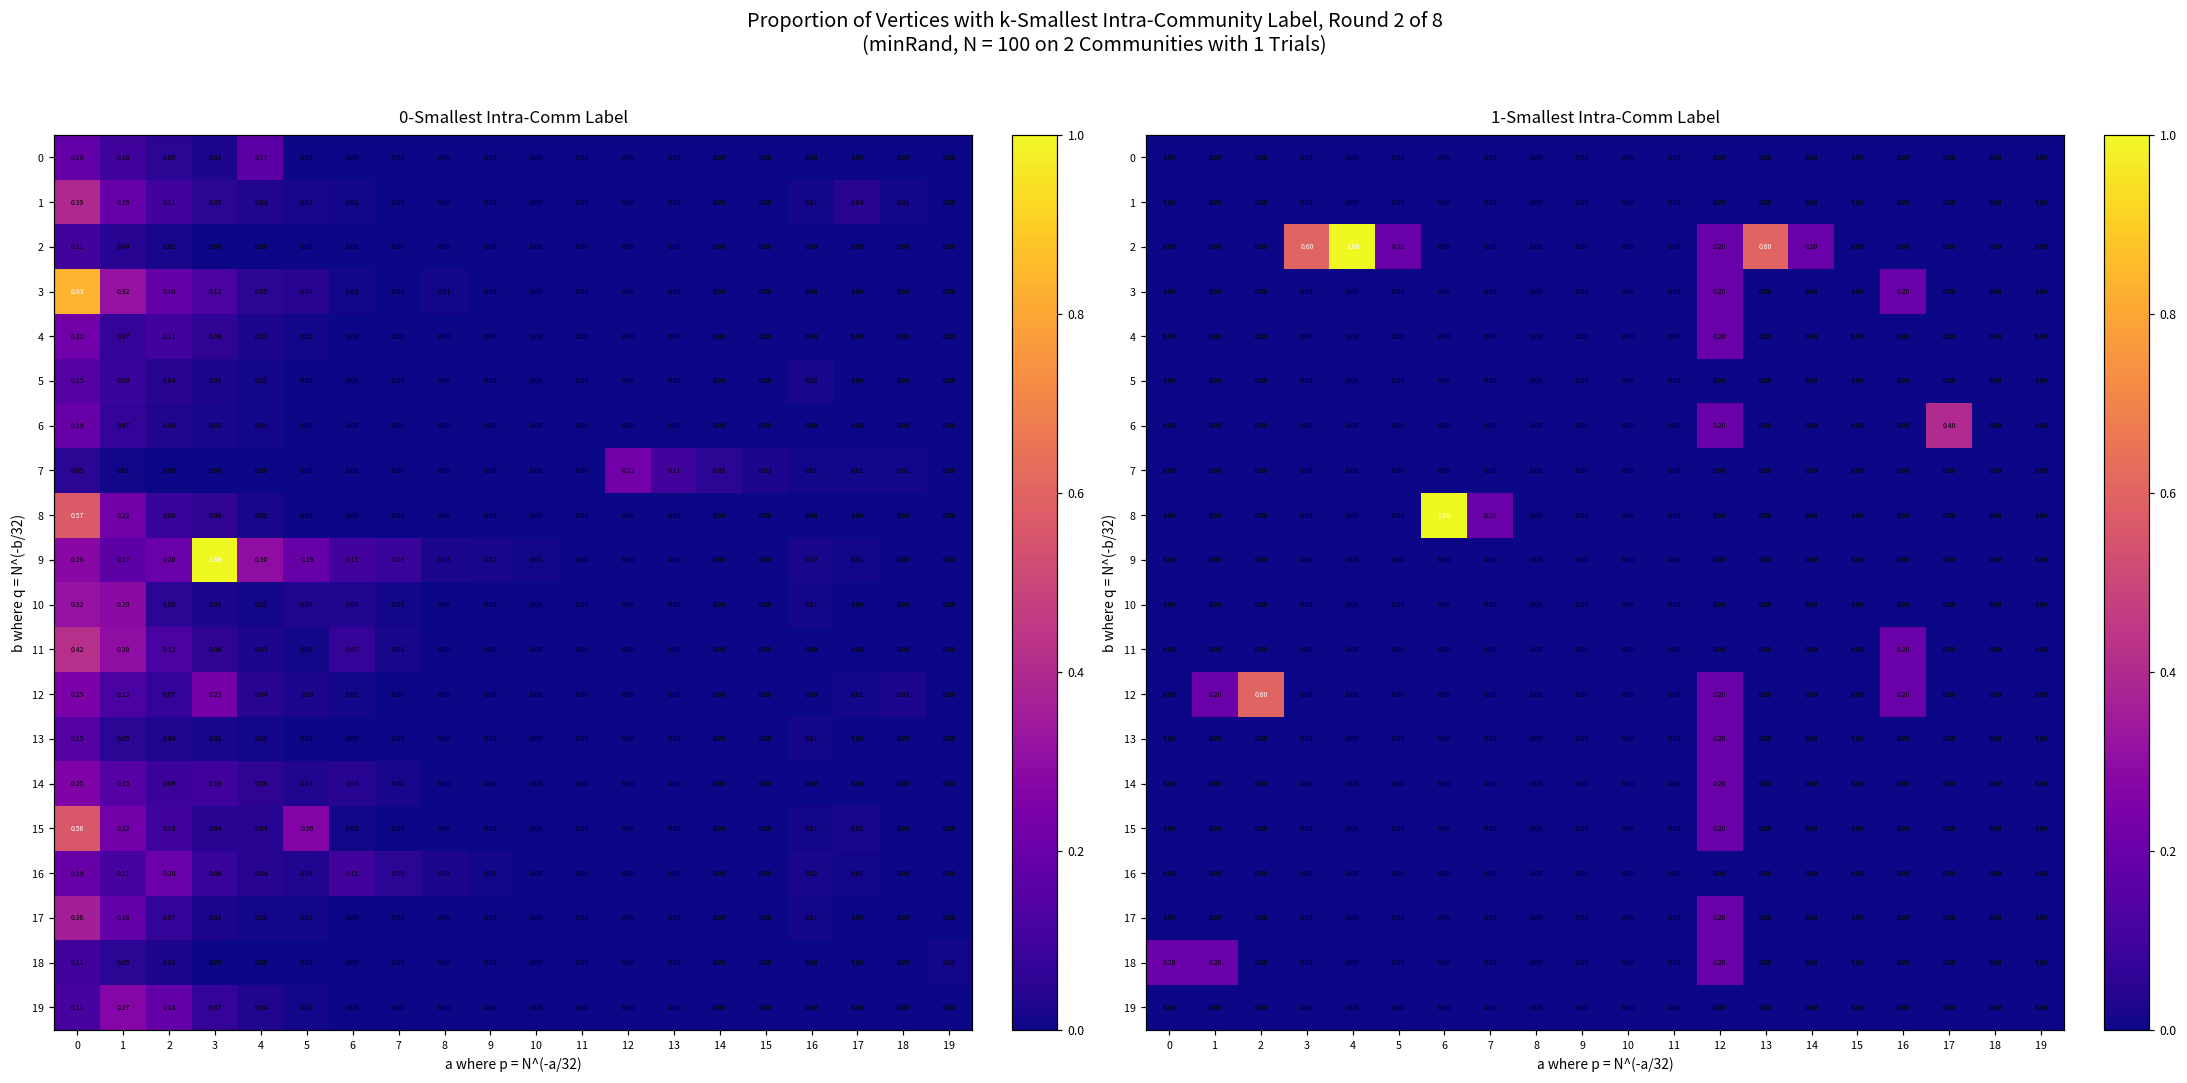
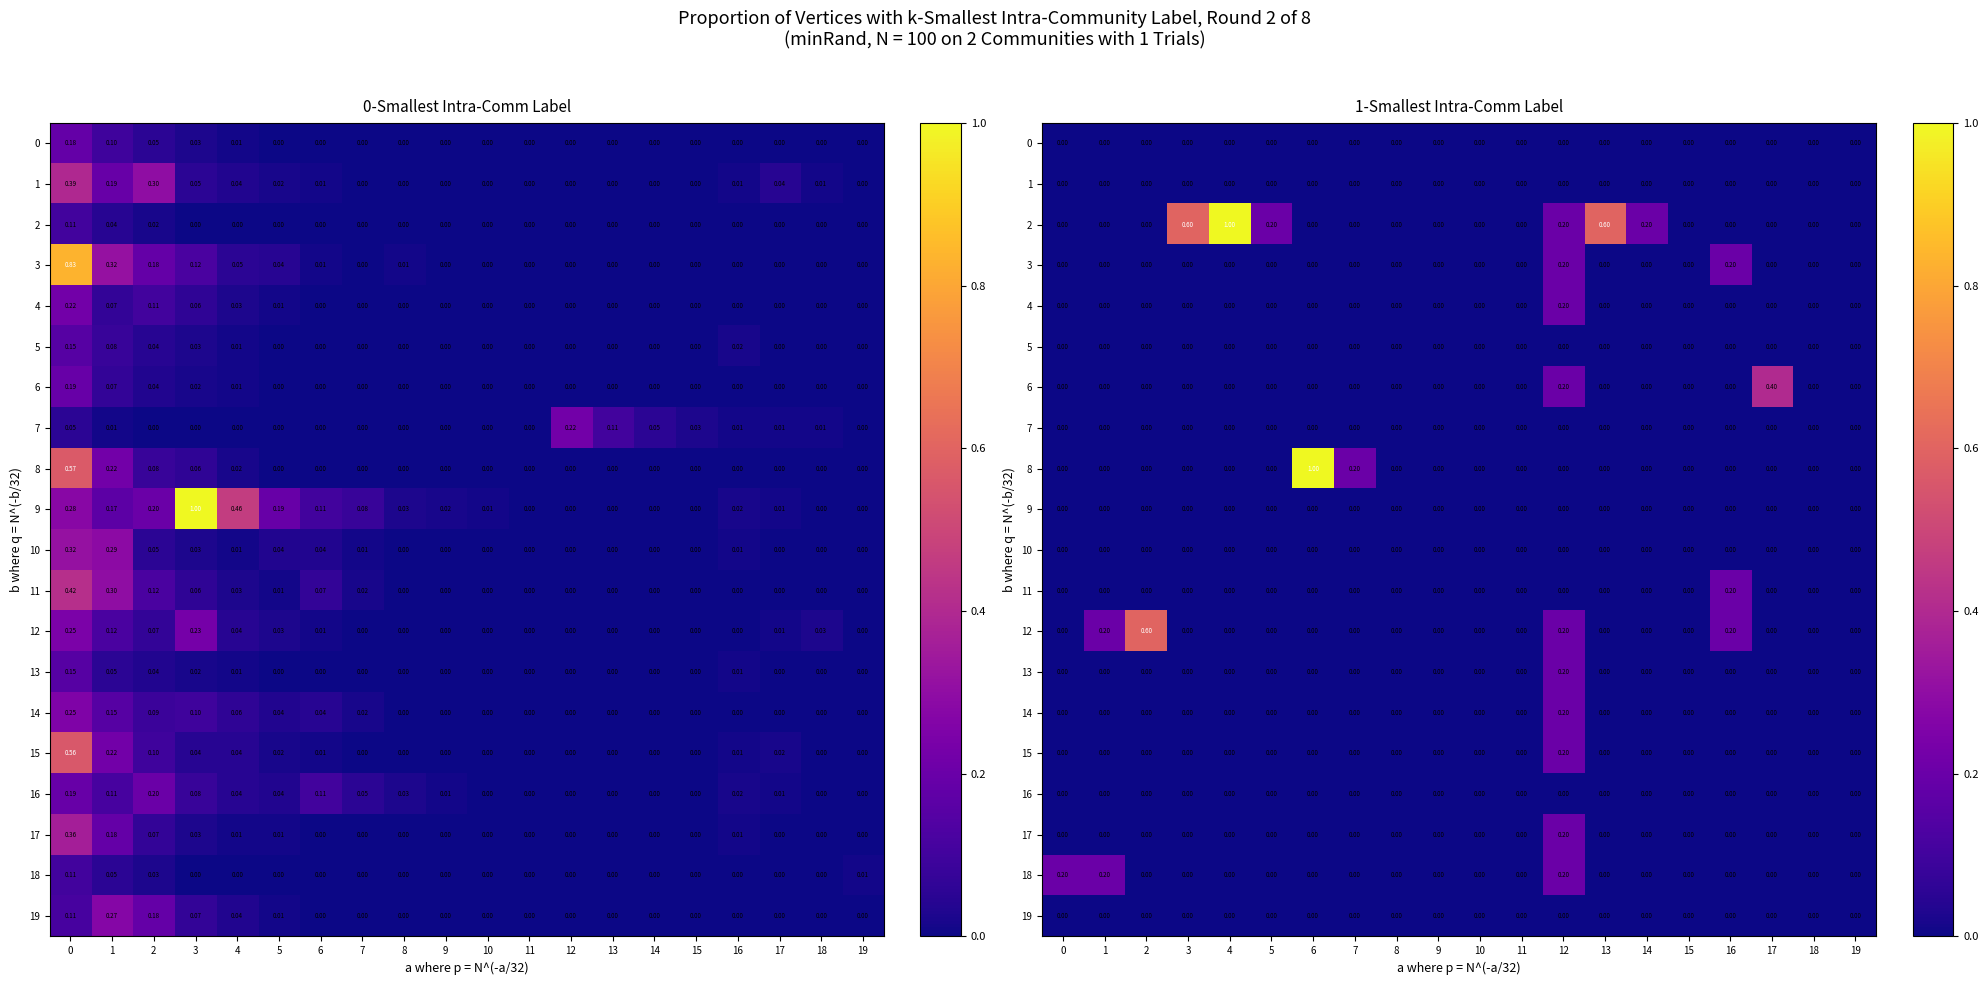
  {
    "0-Smallest Intra-Comm Label": {
      "0": {
        "0": 0.18,
        "1": 0.10,
        "2": 0.05,
        "3": 0.03,
-       "4": 0.17,
+       "4": 0.01,
        "5": 0.00,
        "6": 0.00,
        "7": 0.00,
        "8": 0.00,
        "9": 0.00,
        "10": 0.00,
        "11": 0.00,
        "12": 0.00,
        "13": 0.00,
        "14": 0.00,
        "15": 0.00,
        "16": 0.00,
        "17": 0.00,
        "18": 0.00,
        "19": 0.00
      },
      "1": {
        "0": 0.39,
        "1": 0.19,
-       "2": 0.11,
+       "2": 0.30,
        "3": 0.05,
        "4": 0.04,
        "5": 0.02,
        "6": 0.01,
        "7": 0.00,
        "8": 0.00,
        "9": 0.00,
        "10": 0.00,
        "11": 0.00,
        "12": 0.00,
        "13": 0.00,
        "14": 0.00,
        "15": 0.00,
        "16": 0.01,
        "17": 0.04,
        "18": 0.01,
        "19": 0.00
      },
      "9": {
        "0": 0.28,
        "1": 0.17,
        "2": 0.20,
        "3": 1.00,
-       "4": 0.30,
+       "4": 0.46,
        "5": 0.19,
        "6": 0.11,
        "7": 0.08,
        "8": 0.03,
        "9": 0.02,
        "10": 0.01,
        "11": 0.00,
        "12": 0.00,
        "13": 0.00,
        "14": 0.00,
        "15": 0.00,
        "16": 0.02,
        "17": 0.01,
        "18": 0.00,
        "19": 0.00
      },
      "15": {
        "0": 0.56,
        "1": 0.22,
        "2": 0.10,
        "3": 0.04,
        "4": 0.04,
-       "5": 0.26,
+       "5": 0.02,
        "6": 0.01,
        "7": 0.00,
        "8": 0.00,
        "9": 0.00,
        "10": 0.00,
        "11": 0.00,
        "12": 0.00,
        "13": 0.00,
        "14": 0.00,
        "15": 0.00,
        "16": 0.01,
        "17": 0.02,
        "18": 0.00,
        "19": 0.00
      }
    }
  }
